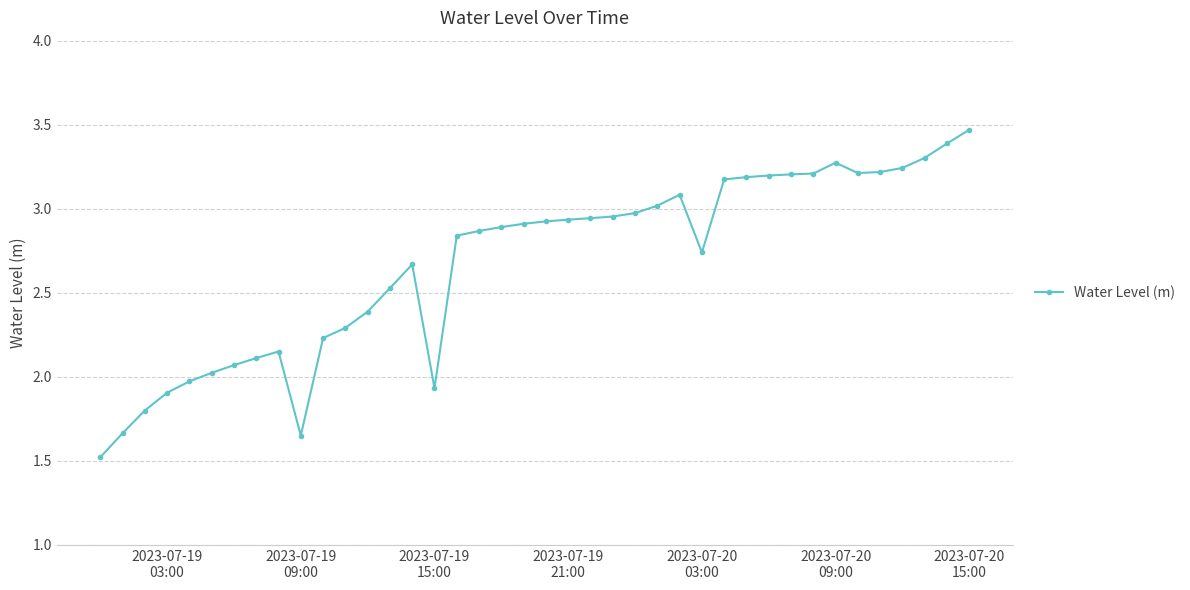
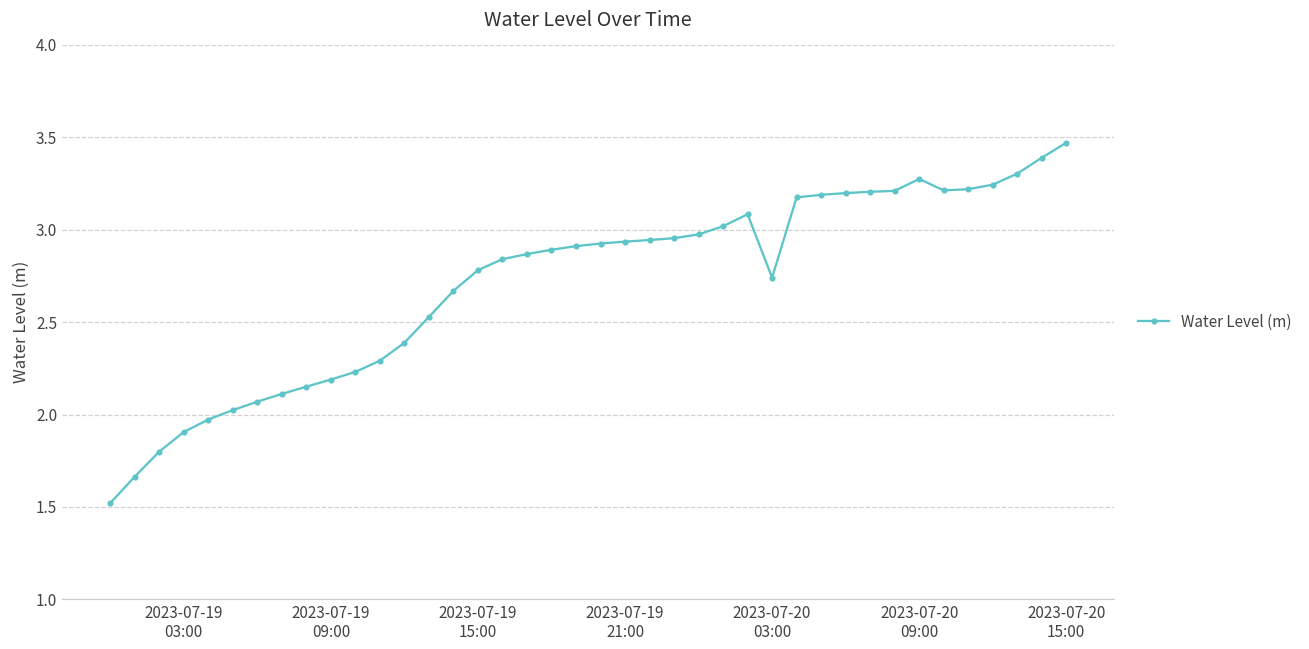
  {
    "2023-07-19 03:00": 1.91,
-   "2023-07-19 09:00": 1.65,
-   "2023-07-19 15:00": 1.93,
+   "2023-07-19 09:00": 2.19,
+   "2023-07-19 15:00": 2.78,
    "2023-07-19 21:00": 2.94,
    "2023-07-20 03:00": 2.74,
    "2023-07-20 09:00": 3.27,
    "2023-07-20 15:00": 3.47
  }
